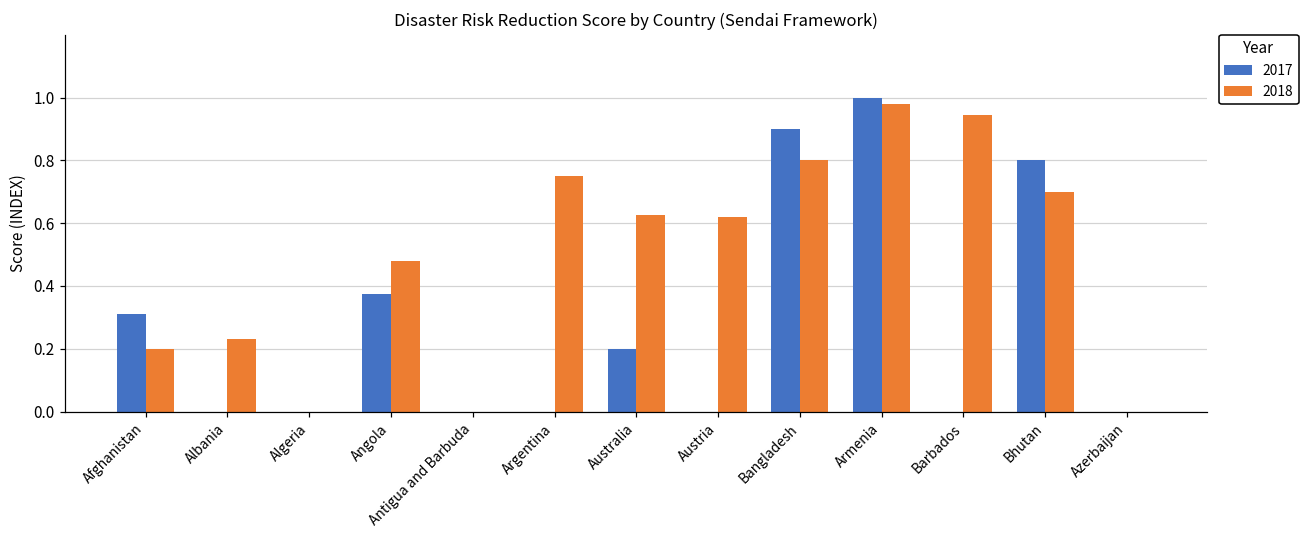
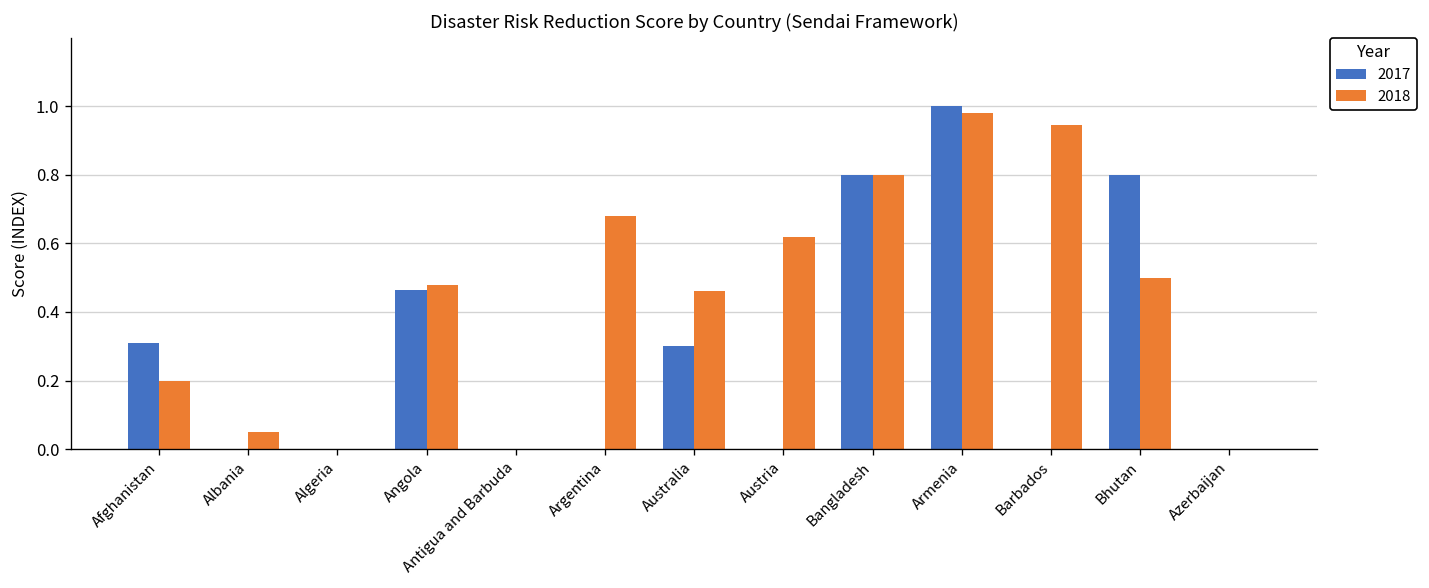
  {
    "2017": {
      "Afghanistan": 0.31,
      "Albania": 0.00,
      "Algeria": 0.00,
-     "Angola": 0.38,
+     "Angola": 0.46,
      "Antigua and Barbuda": 0.00,
      "Argentina": 0.00,
-     "Australia": 0.2,
+     "Australia": 0.3,
      "Austria": 0.00,
-     "Bangladesh": 0.9,
+     "Bangladesh": 0.8,
      "Armenia": 1.00,
      "Barbados": 0.00,
      "Bhutan": 0.80,
      "Azerbaijan": 0.00
    },
    "2018": {
      "Afghanistan": 0.20,
-     "Albania": 0.23,
+     "Albania": 0.05,
      "Algeria": 0.00,
      "Angola": 0.48,
      "Antigua and Barbuda": 0.00,
-     "Argentina": 0.75,
-     "Australia": 0.63,
+     "Argentina": 0.68,
+     "Australia": 0.46,
      "Austria": 0.62,
      "Bangladesh": 0.80,
      "Armenia": 0.98,
      "Barbados": 0.95,
-     "Bhutan": 0.7,
+     "Bhutan": 0.5,
      "Azerbaijan": 0.00
    }
  }
